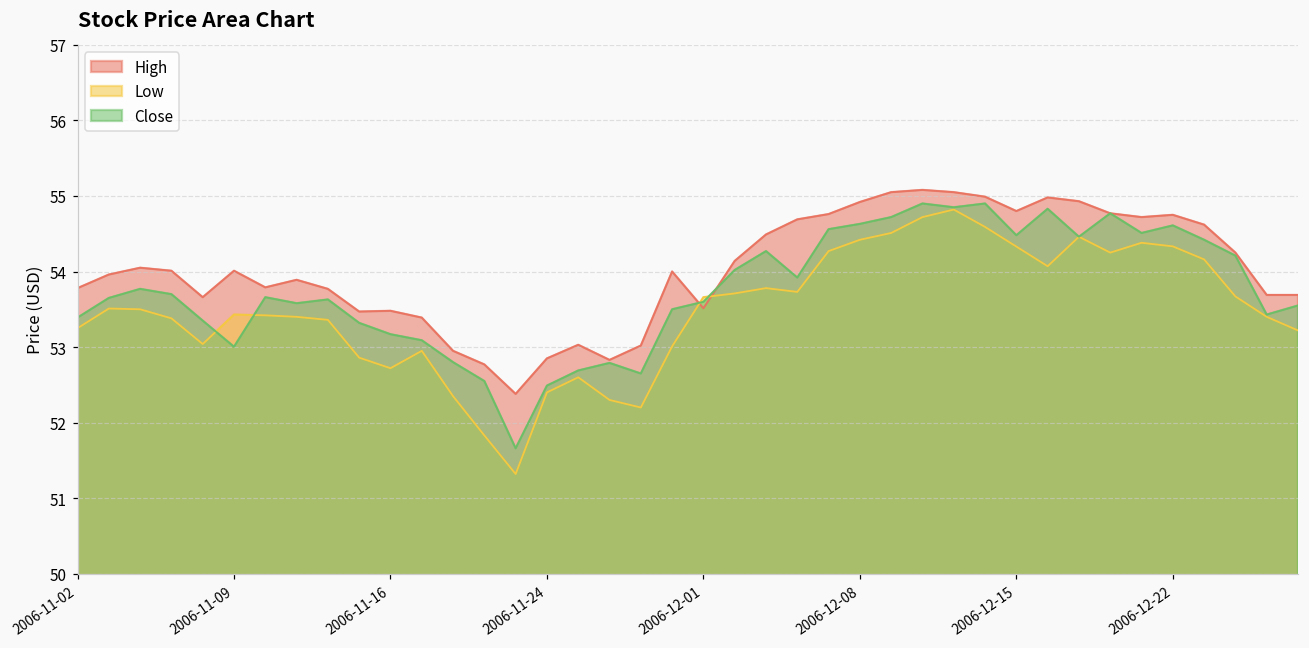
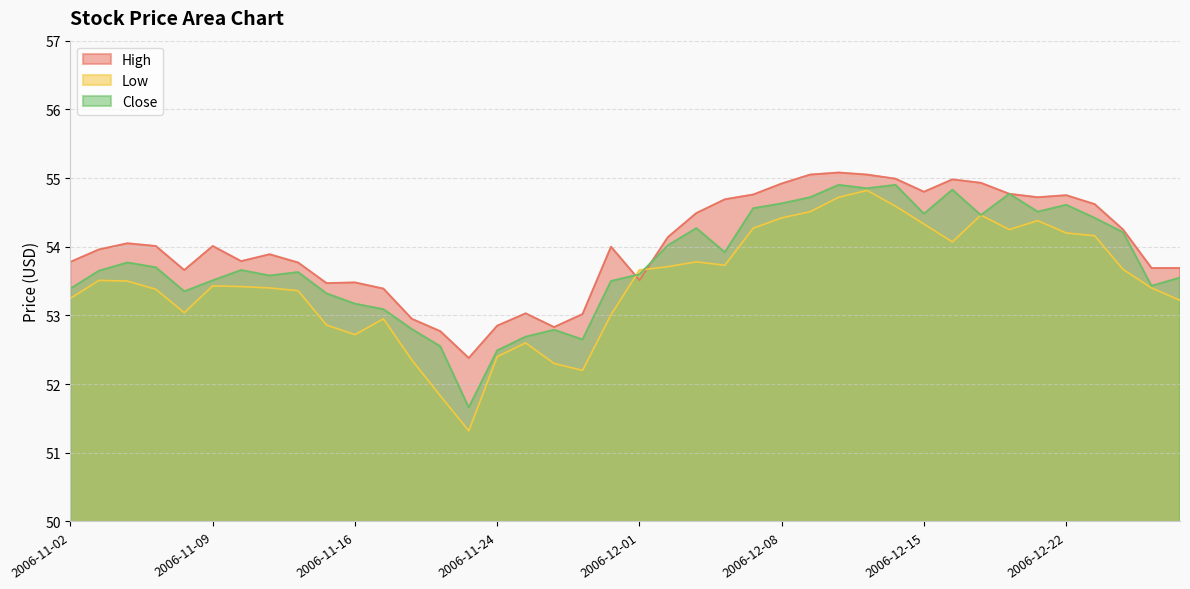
  {
    "High": {
      "2006-11-02": 53.8,
      "2006-11-09": 54.0,
      "2006-11-16": 53.5,
      "2006-11-24": 52.8,
      "2006-12-01": 53.5,
      "2006-12-08": 54.9,
      "2006-12-15": 54.8,
      "2006-12-22": 54.8
    },
    "Low": {
      "2006-11-02": 53.3,
      "2006-11-09": 53.4,
      "2006-11-16": 52.7,
      "2006-11-24": 52.4,
      "2006-12-01": 53.7,
      "2006-12-08": 54.4,
      "2006-12-15": 54.3,
-     "2006-12-22": 54.3
+     "2006-12-22": 54.2
    },
    "Close": {
      "2006-11-02": 53.4,
-     "2006-11-09": 53.0,
+     "2006-11-09": 53.5,
      "2006-11-16": 53.2,
      "2006-11-24": 52.5,
      "2006-12-01": 53.6,
      "2006-12-08": 54.6,
      "2006-12-15": 54.5,
      "2006-12-22": 54.6
    }
  }
